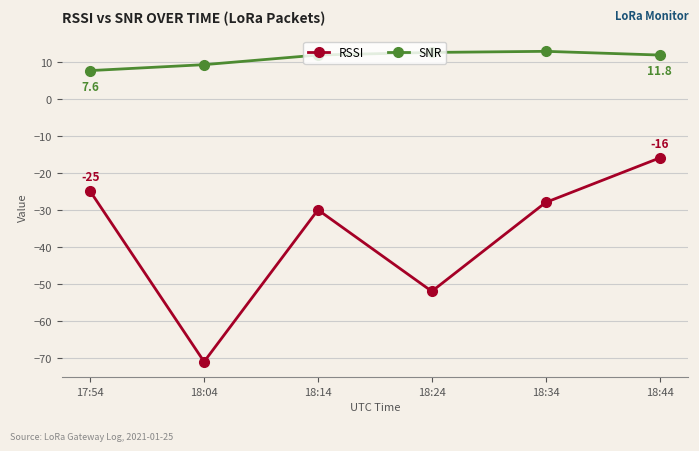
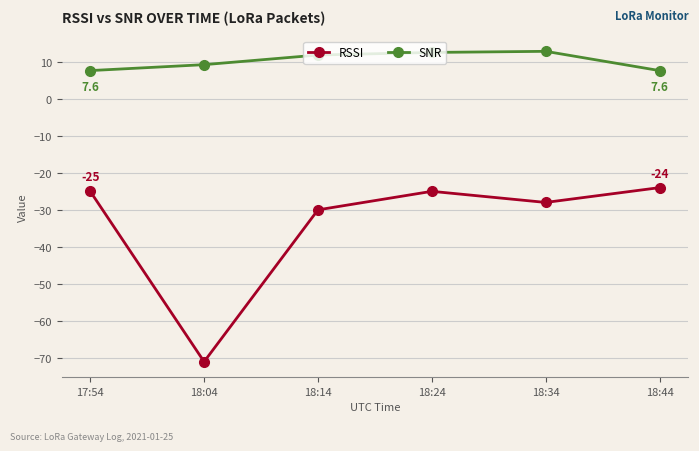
  {
    "RSSI": {
      "17:54": -25,
-     "18:24": -52,
-     "18:44": -16
+     "18:24": -25,
+     "18:44": -24
    },
    "SNR": {
      "17:54": 7.6,
-     "18:44": 11.8
+     "18:44": 7.6
    }
  }
